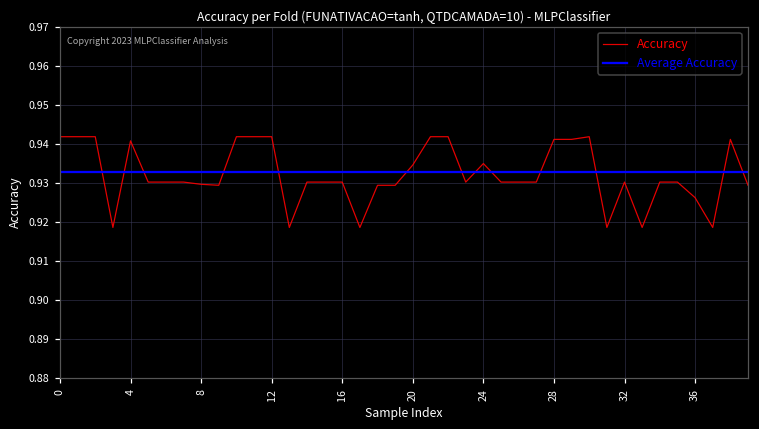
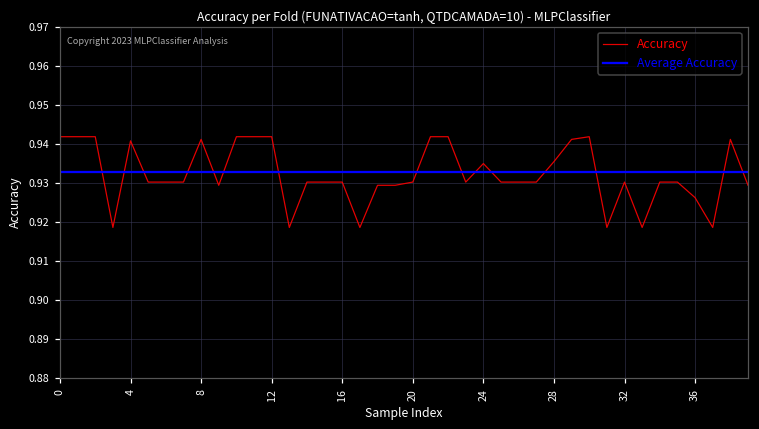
  {
    "Accuracy": {
      "0": 0.942,
      "4": 0.941,
-     "8": 0.930,
+     "8": 0.941,
      "12": 0.942,
      "16": 0.930,
-     "20": 0.935,
+     "20": 0.930,
      "24": 0.935,
-     "28": 0.941,
+     "28": 0.935,
      "32": 0.930,
      "36": 0.926
    },
    "Average Accuracy": {
      "0": 0.933,
      "4": 0.933,
      "8": 0.933,
      "12": 0.933,
      "16": 0.933,
      "20": 0.933,
      "24": 0.933,
      "28": 0.933,
      "32": 0.933,
      "36": 0.933
    }
  }
